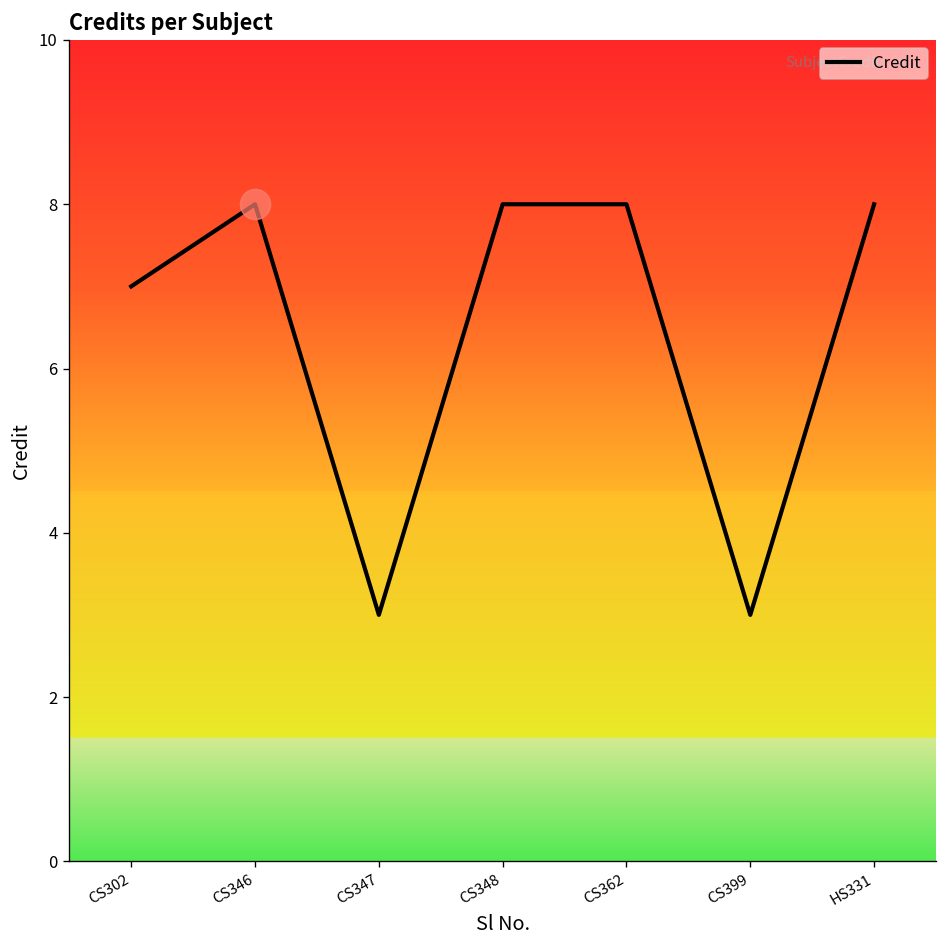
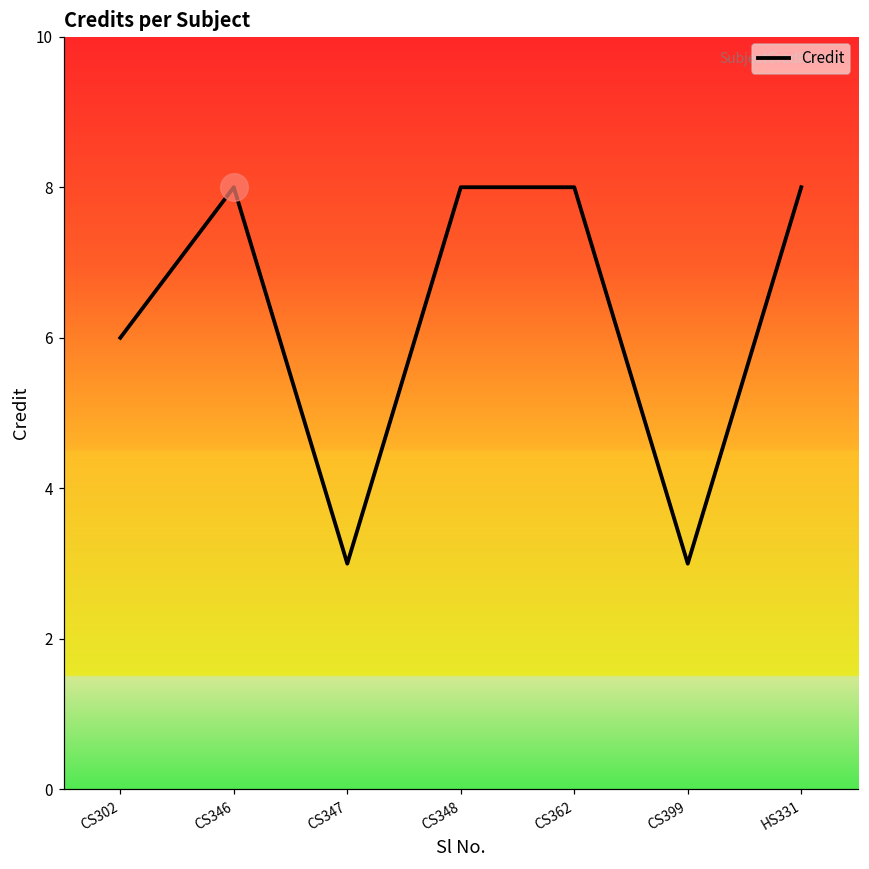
  {
    "Credit": {
-     "CS302": 7,
+     "CS302": 6,
      "CS347": 3,
      "CS348": 8,
      "CS362": 8,
      "CS399": 3,
      "HS331": 8
    }
  }
